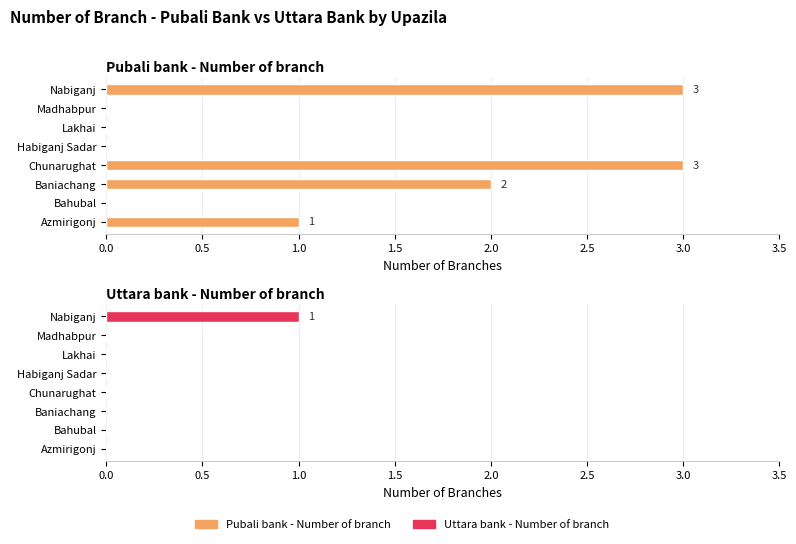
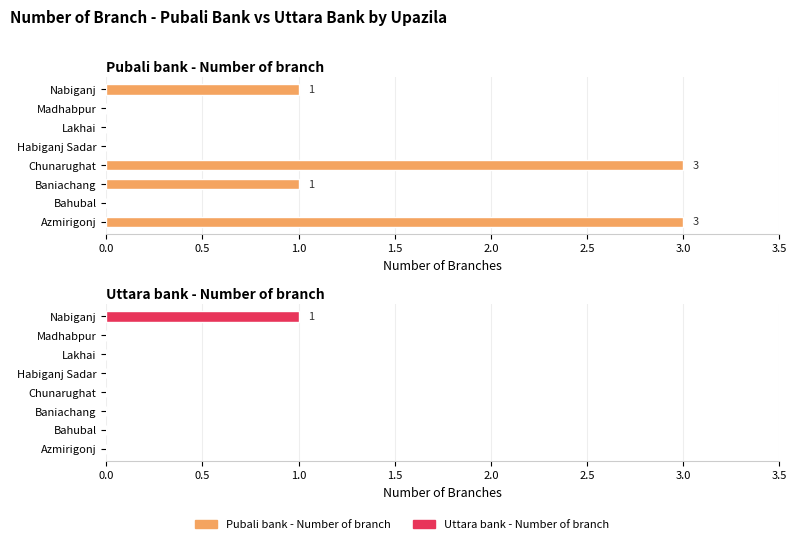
  {
    "Pubali bank - Number of branch": {
-     "Nabiganj": 3,
+     "Nabiganj": 1,
      "Chunarughat": 3,
-     "Baniachang": 2,
-     "Azmirigonj": 1
+     "Baniachang": 1,
+     "Azmirigonj": 3
    },
    "Uttara bank - Number of branch": {
      "Nabiganj": 1
    }
  }
